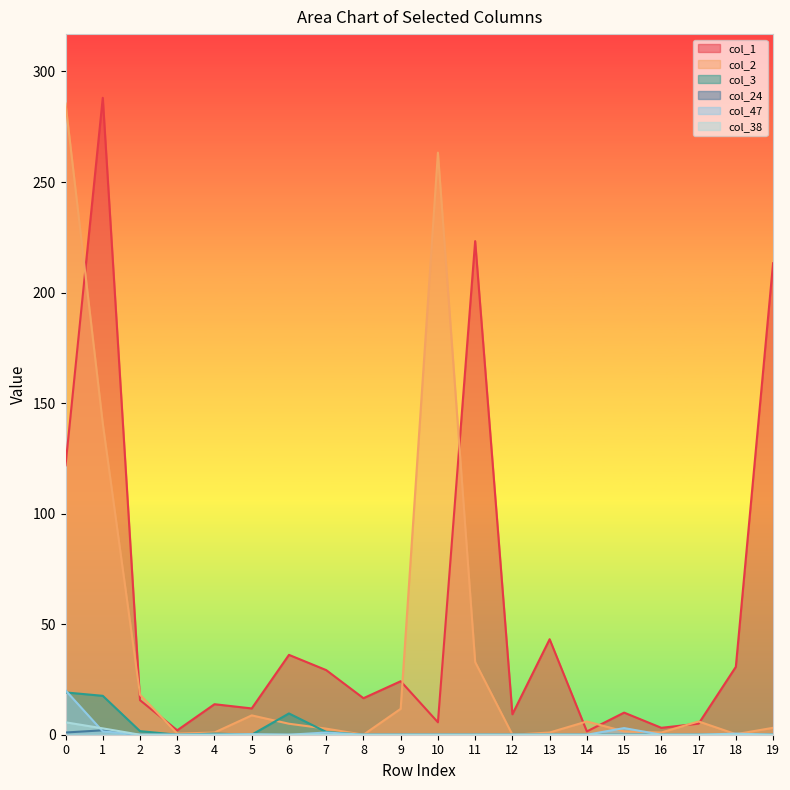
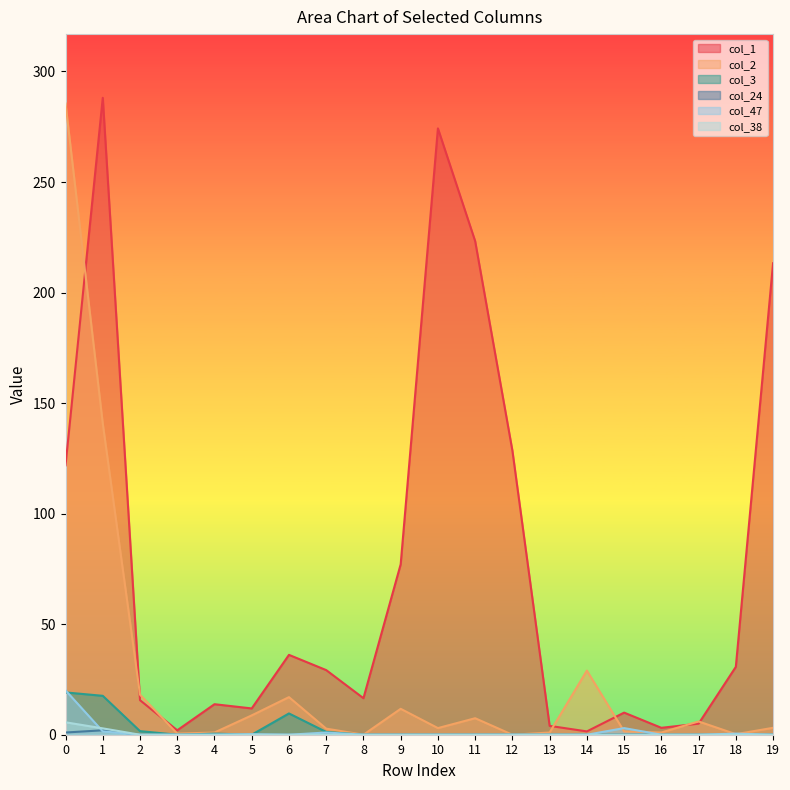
  {
    "col_1": {
      "0": 122,
      "1": 288,
      "2": 16,
      "3": 2,
      "4": 14,
      "5": 12,
      "6": 36,
      "7": 29,
      "8": 17,
-     "9": 24,
-     "10": 6,
+     "9": 77,
+     "10": 274,
      "11": 223,
-     "12": 9,
-     "13": 43,
+     "12": 129,
+     "13": 4,
      "14": 2,
      "15": 10,
      "16": 3,
      "18": 31,
      "19": 213
    },
    "col_2": {
      "0": 285,
      "1": 141,
      "2": 18,
      "5": 9,
-     "6": 5,
+     "6": 17,
      "7": 3,
      "9": 12,
-     "10": 263,
-     "11": 33,
-     "14": 6,
+     "10": 3,
+     "11": 7,
+     "14": 29,
      "15": 2,
      "19": 3
    }
  }
